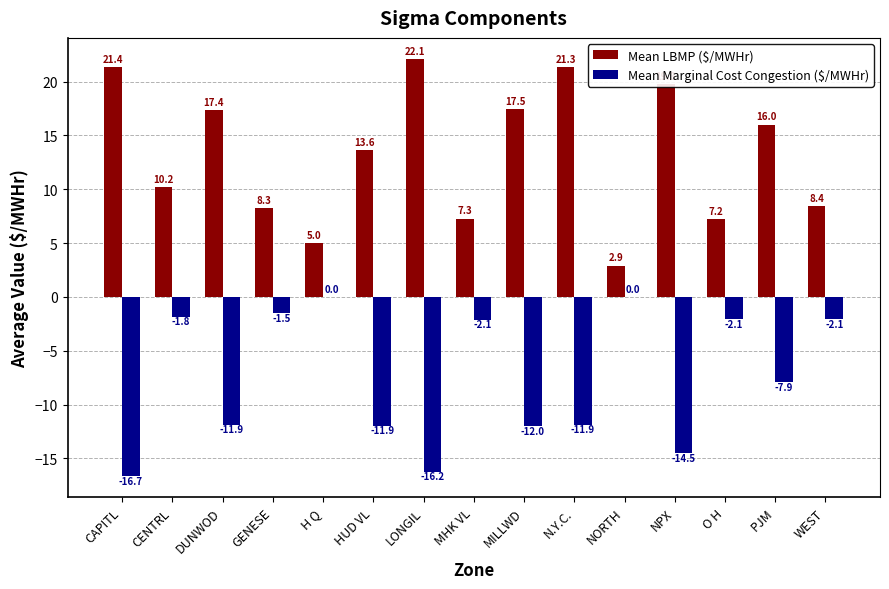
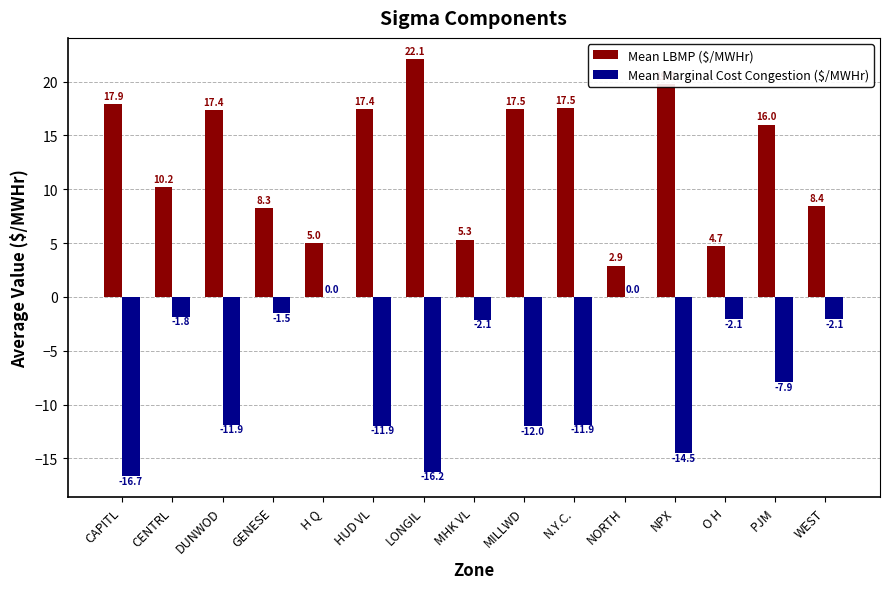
  {
    "Mean LBMP ($/MWHr)": {
-     "CAPITL": 21.4,
+     "CAPITL": 17.9,
      "CENTRL": 10.2,
      "DUNWOD": 17.4,
      "GENESE": 8.3,
      "H Q": 5.0,
-     "HUD VL": 13.6,
+     "HUD VL": 17.4,
      "LONGIL": 22.1,
-     "MHK VL": 7.3,
+     "MHK VL": 5.3,
      "MILLWD": 17.5,
-     "N.Y.C.": 21.3,
+     "N.Y.C.": 17.5,
      "NORTH": 2.9,
-     "O H": 7.2,
+     "O H": 4.7,
      "PJM": 16.0,
      "WEST": 8.4
    },
    "Mean Marginal Cost Congestion ($/MWHr)": {
      "CAPITL": -16.7,
      "CENTRL": -1.8,
      "DUNWOD": -11.9,
      "GENESE": -1.5,
      "H Q": 0.0,
      "HUD VL": -11.9,
      "LONGIL": -16.2,
      "MHK VL": -2.1,
      "MILLWD": -12.0,
      "N.Y.C.": -11.9,
      "NORTH": 0.0,
      "NPX": -14.5,
      "O H": -2.1,
      "PJM": -7.9,
      "WEST": -2.1
    }
  }
